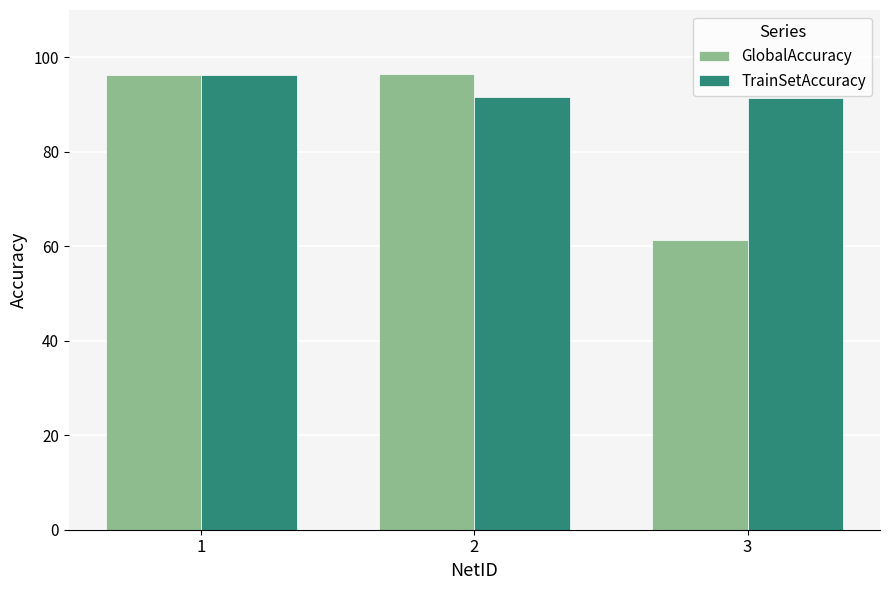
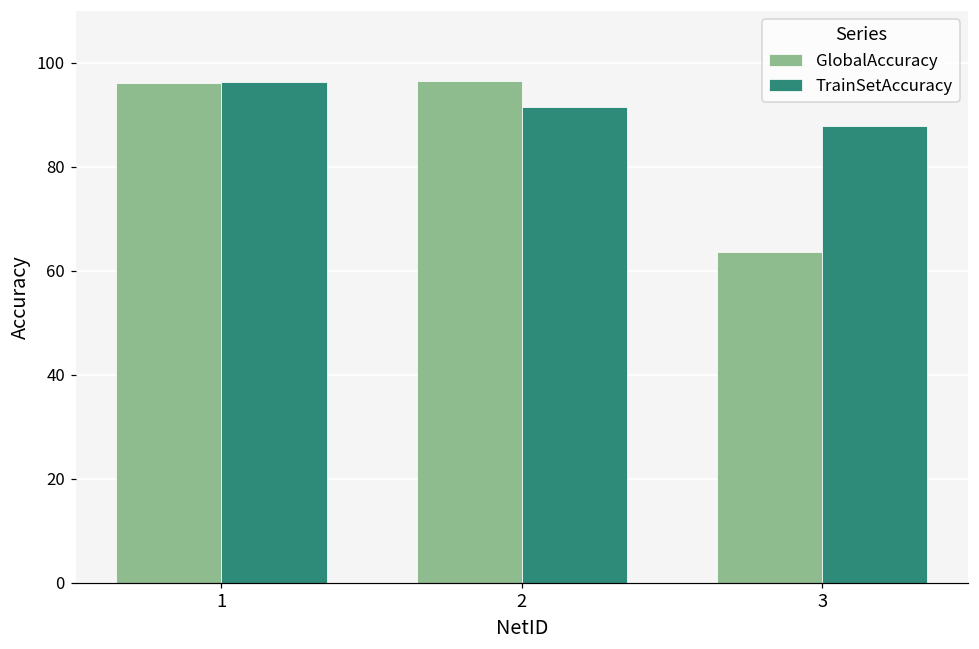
  {
    "GlobalAccuracy": {
      "1": 96,
      "2": 96,
-     "3": 61
+     "3": 64
    },
    "TrainSetAccuracy": {
      "1": 96,
      "2": 91,
-     "3": 91
+     "3": 88
    }
  }
